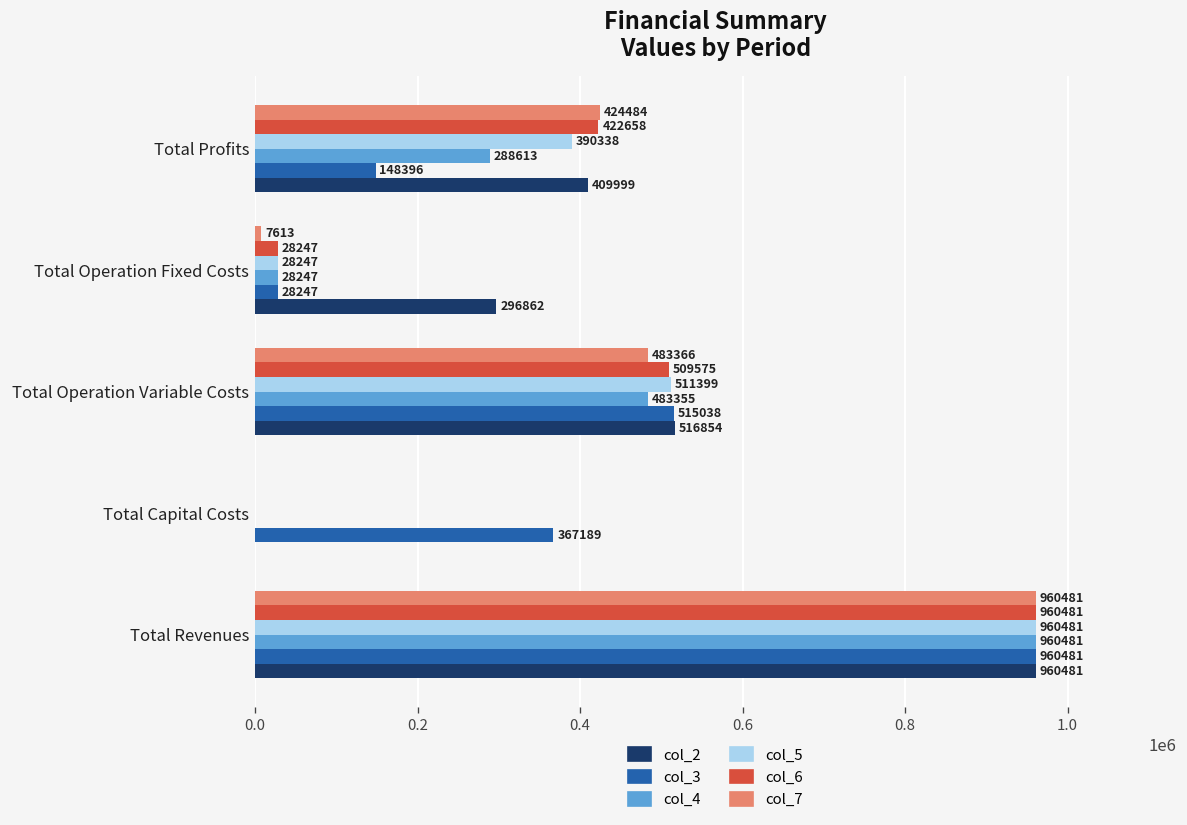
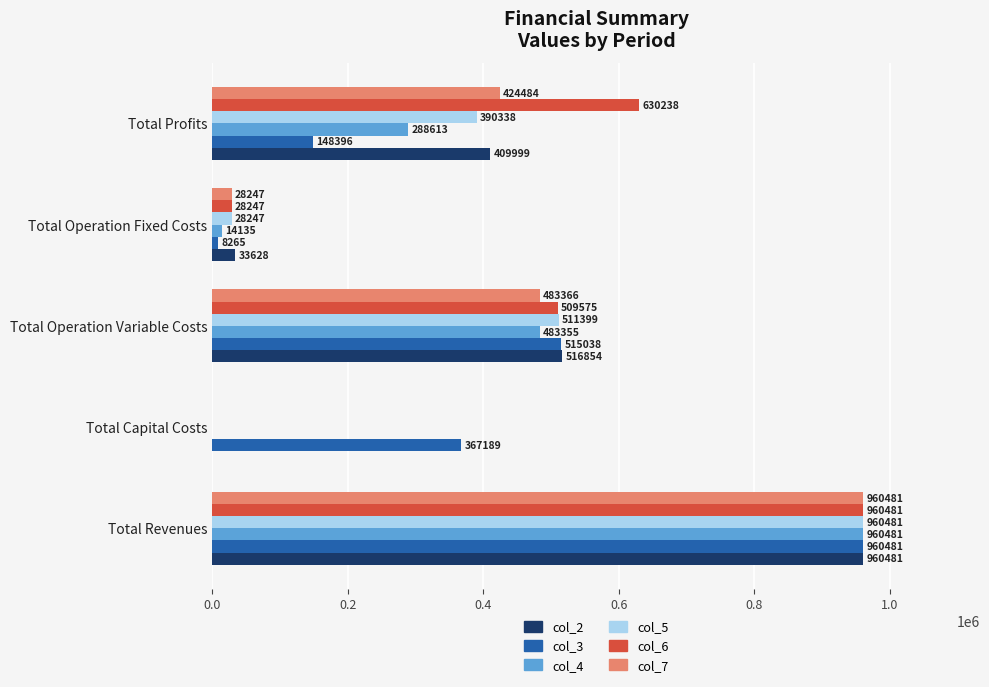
  {
    "col_2": {
      "Total Profits": 409999,
-     "Total Operation Fixed Costs": 296862,
+     "Total Operation Fixed Costs": 33628,
      "Total Operation Variable Costs": 516854,
      "Total Revenues": 960481
    },
    "col_3": {
      "Total Profits": 148396,
-     "Total Operation Fixed Costs": 28247,
+     "Total Operation Fixed Costs": 8265,
      "Total Operation Variable Costs": 515038,
      "Total Capital Costs": 367189,
      "Total Revenues": 960481
    },
    "col_4": {
      "Total Profits": 288613,
-     "Total Operation Fixed Costs": 28247,
+     "Total Operation Fixed Costs": 14135,
      "Total Operation Variable Costs": 483355,
      "Total Revenues": 960481
    },
    "col_5": {
      "Total Profits": 390338,
      "Total Operation Fixed Costs": 28247,
      "Total Operation Variable Costs": 511399,
      "Total Revenues": 960481
    },
    "col_6": {
-     "Total Profits": 422658,
+     "Total Profits": 630238,
      "Total Operation Fixed Costs": 28247,
      "Total Operation Variable Costs": 509575,
      "Total Revenues": 960481
    },
    "col_7": {
      "Total Profits": 424484,
-     "Total Operation Fixed Costs": 7613,
+     "Total Operation Fixed Costs": 28247,
      "Total Operation Variable Costs": 483366,
      "Total Revenues": 960481
    }
  }
